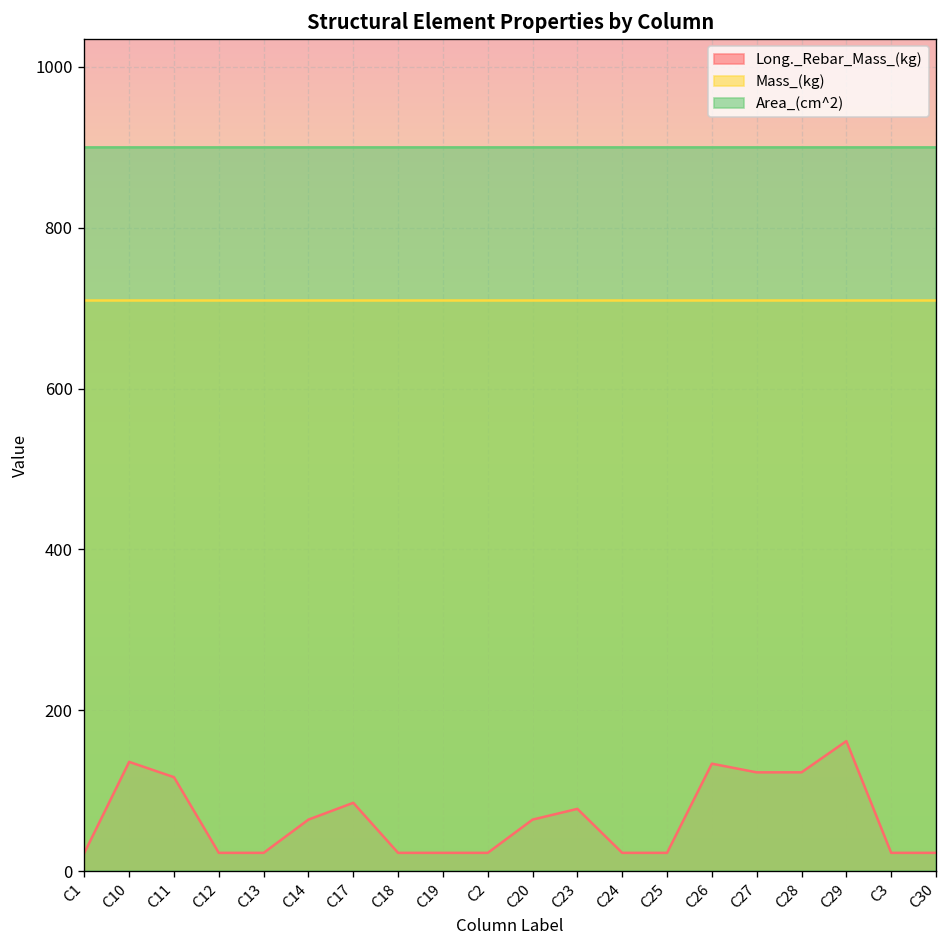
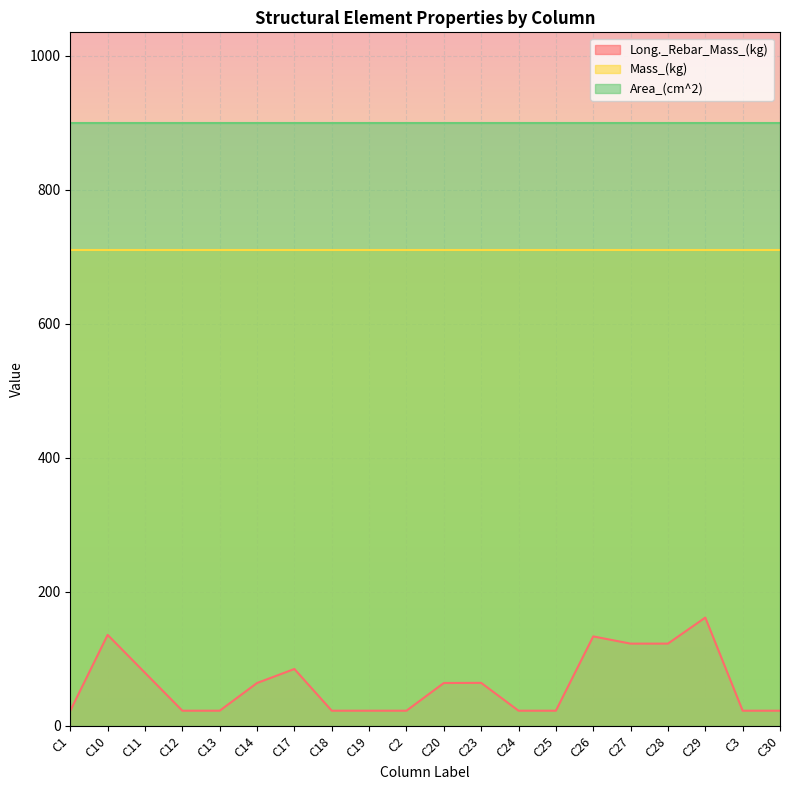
  {
    "Long._Rebar_Mass_(kg)": {
      "C1": 20,
      "C10": 140,
-     "C11": 120,
+     "C11": 80,
      "C12": 20,
      "C13": 20,
      "C14": 60,
      "C17": 90,
      "C18": 20,
      "C19": 20,
      "C2": 20,
      "C20": 60,
-     "C23": 80,
+     "C23": 60,
      "C24": 20,
      "C25": 20,
      "C26": 130,
      "C27": 120,
      "C28": 120,
      "C29": 160,
      "C3": 20,
      "C30": 20
    },
    "Mass_(kg)": {
      "C1": 710,
      "C10": 710,
      "C11": 710,
      "C12": 710,
      "C13": 710,
      "C14": 710,
      "C17": 710,
      "C18": 710,
      "C19": 710,
      "C2": 710,
      "C20": 710,
      "C23": 710,
      "C24": 710,
      "C25": 710,
      "C26": 710,
      "C27": 710,
      "C28": 710,
      "C29": 710,
      "C3": 710,
      "C30": 710
    },
    "Area_(cm^2)": {
      "C1": 900,
      "C10": 900,
      "C11": 900,
      "C12": 900,
      "C13": 900,
      "C14": 900,
      "C17": 900,
      "C18": 900,
      "C19": 900,
      "C2": 900,
      "C20": 900,
      "C23": 900,
      "C24": 900,
      "C25": 900,
      "C26": 900,
      "C27": 900,
      "C28": 900,
      "C29": 900,
      "C3": 900,
      "C30": 900
    }
  }
